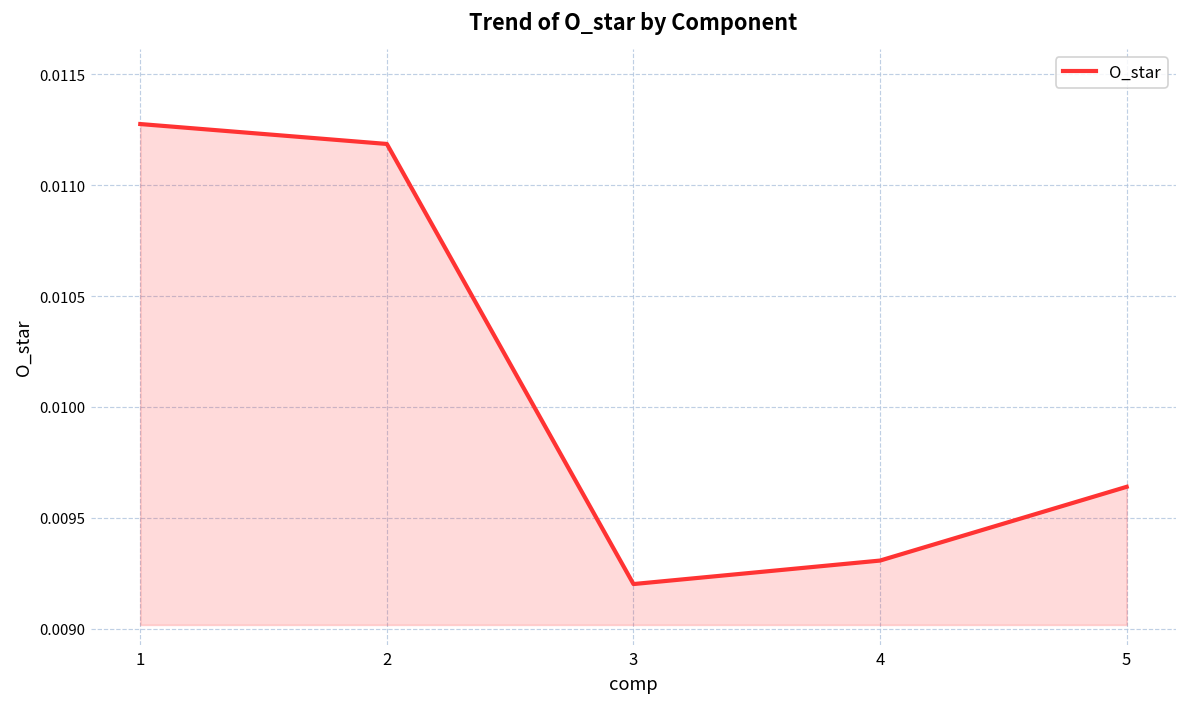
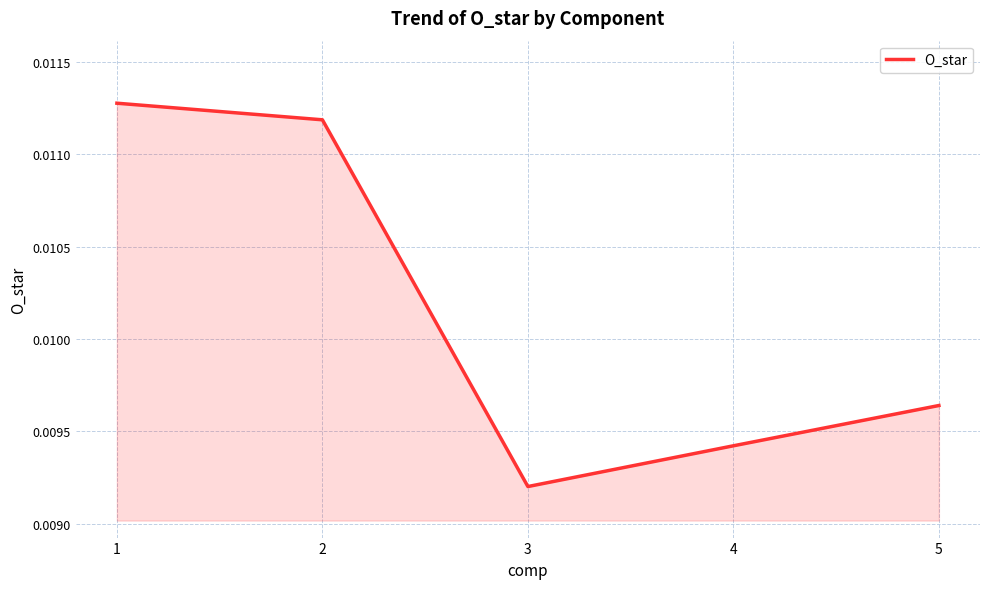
  {
    "1": 0.01128,
    "2": 0.01119,
    "3": 0.00920,
-   "4": 0.00931,
+   "4": 0.00942,
    "5": 0.00964
  }
